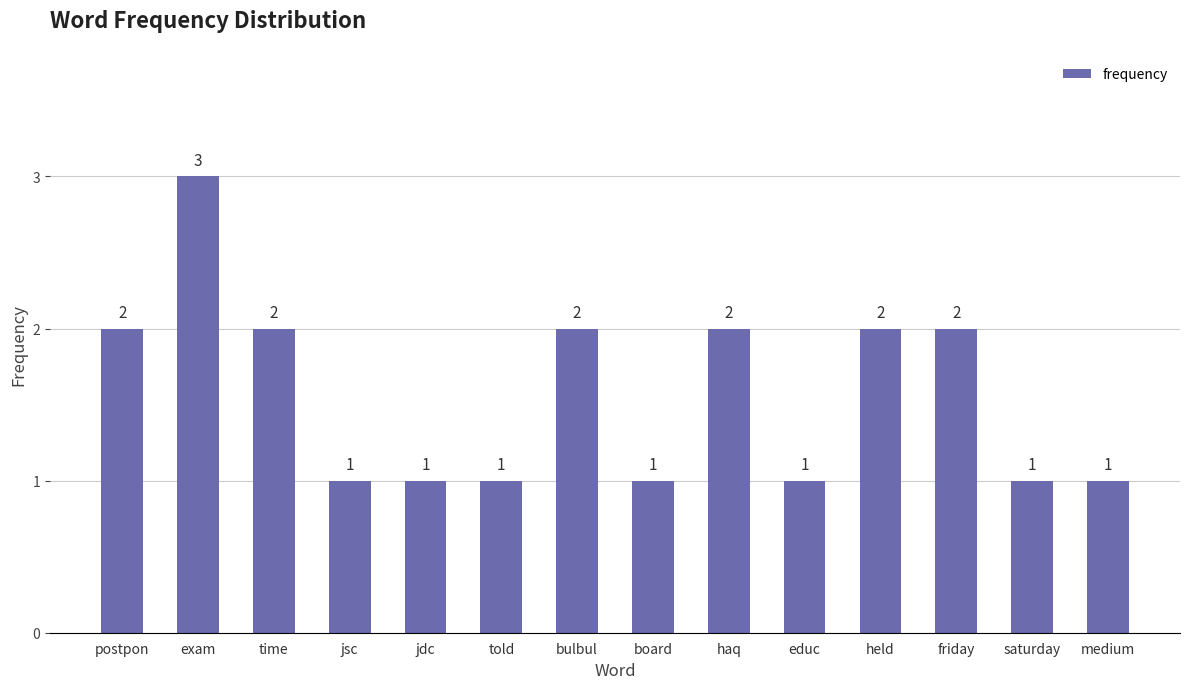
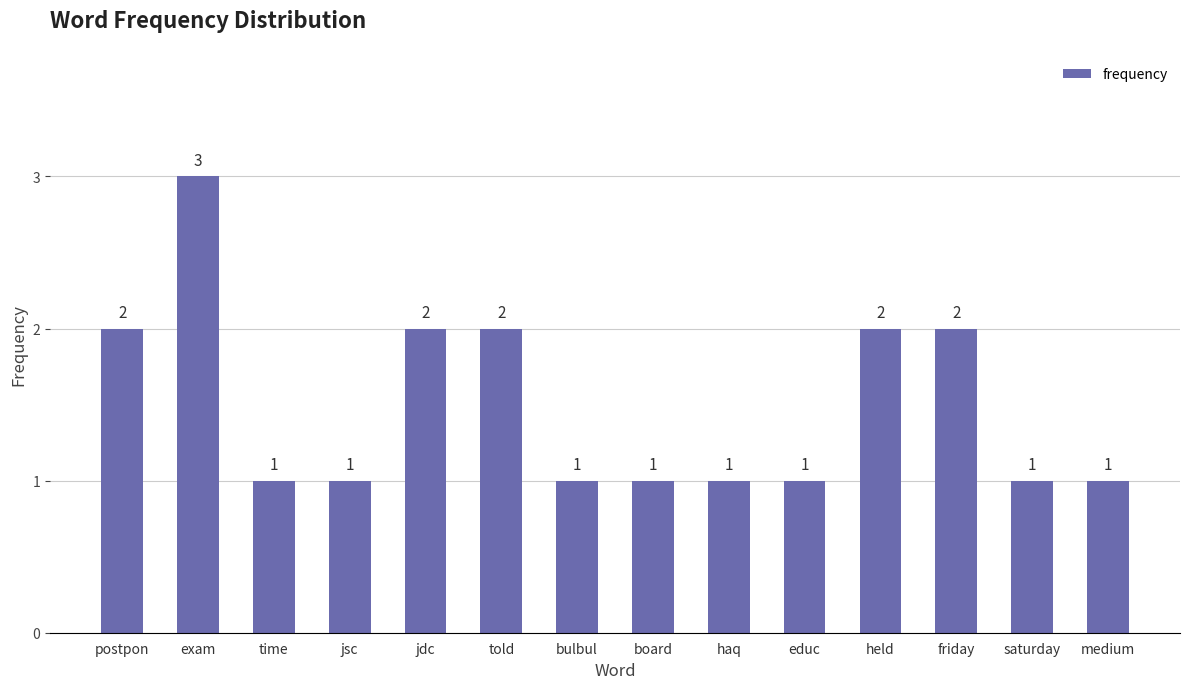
  {
    "postpon": 2,
    "exam": 3,
-   "time": 2,
+   "time": 1,
    "jsc": 1,
-   "jdc": 1,
-   "told": 1,
-   "bulbul": 2,
+   "jdc": 2,
+   "told": 2,
+   "bulbul": 1,
    "board": 1,
-   "haq": 2,
+   "haq": 1,
    "educ": 1,
    "held": 2,
    "friday": 2,
    "saturday": 1,
    "medium": 1
  }
